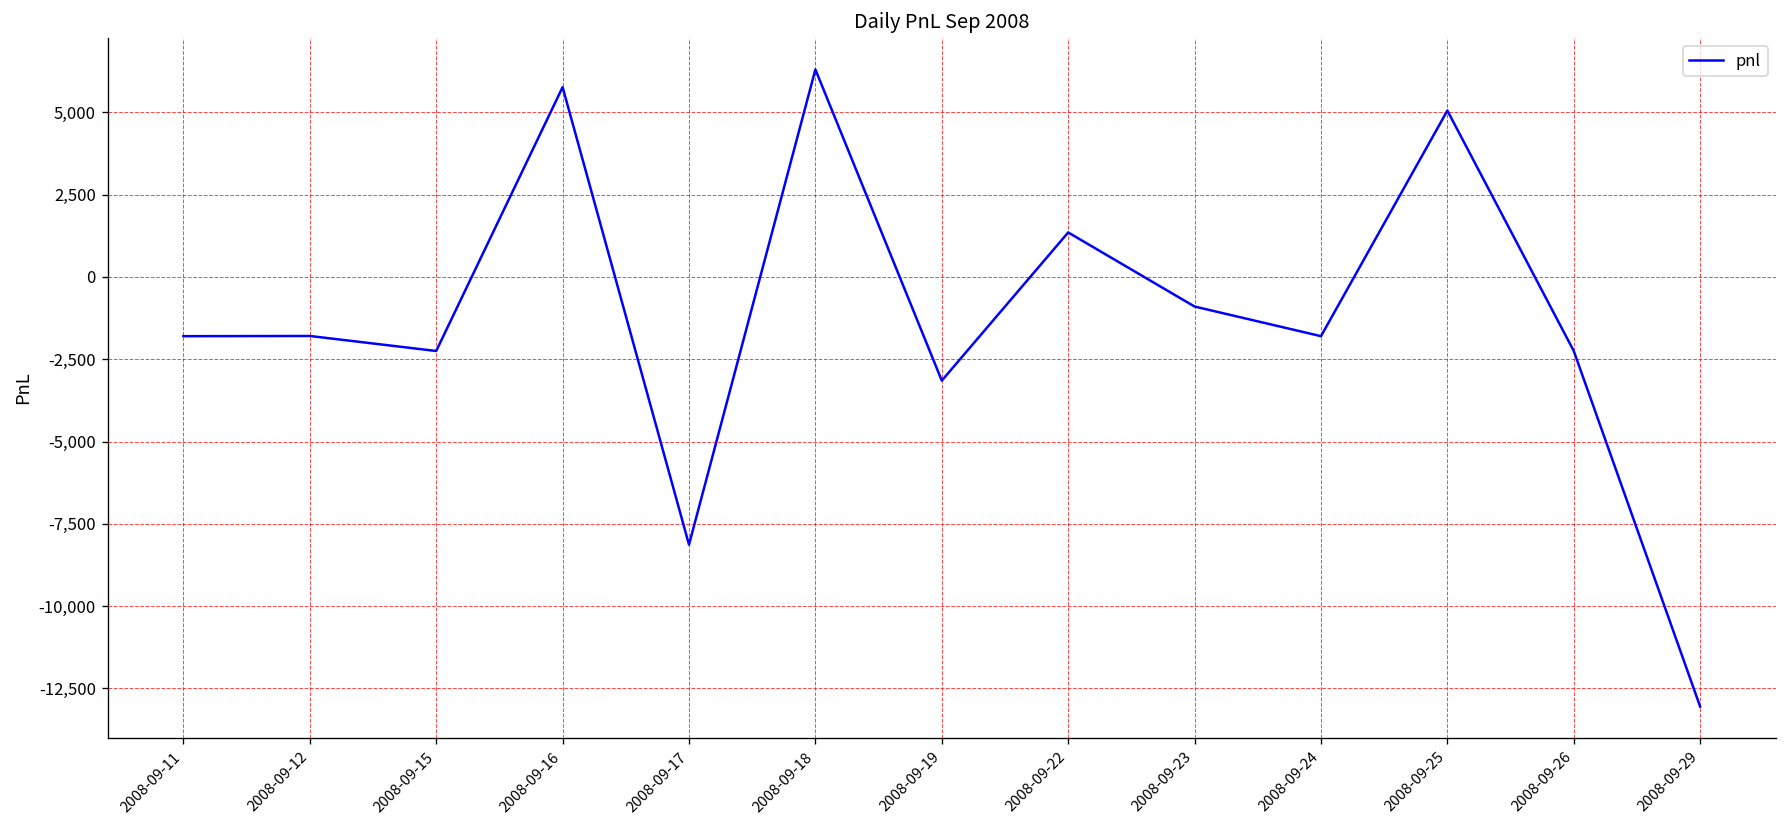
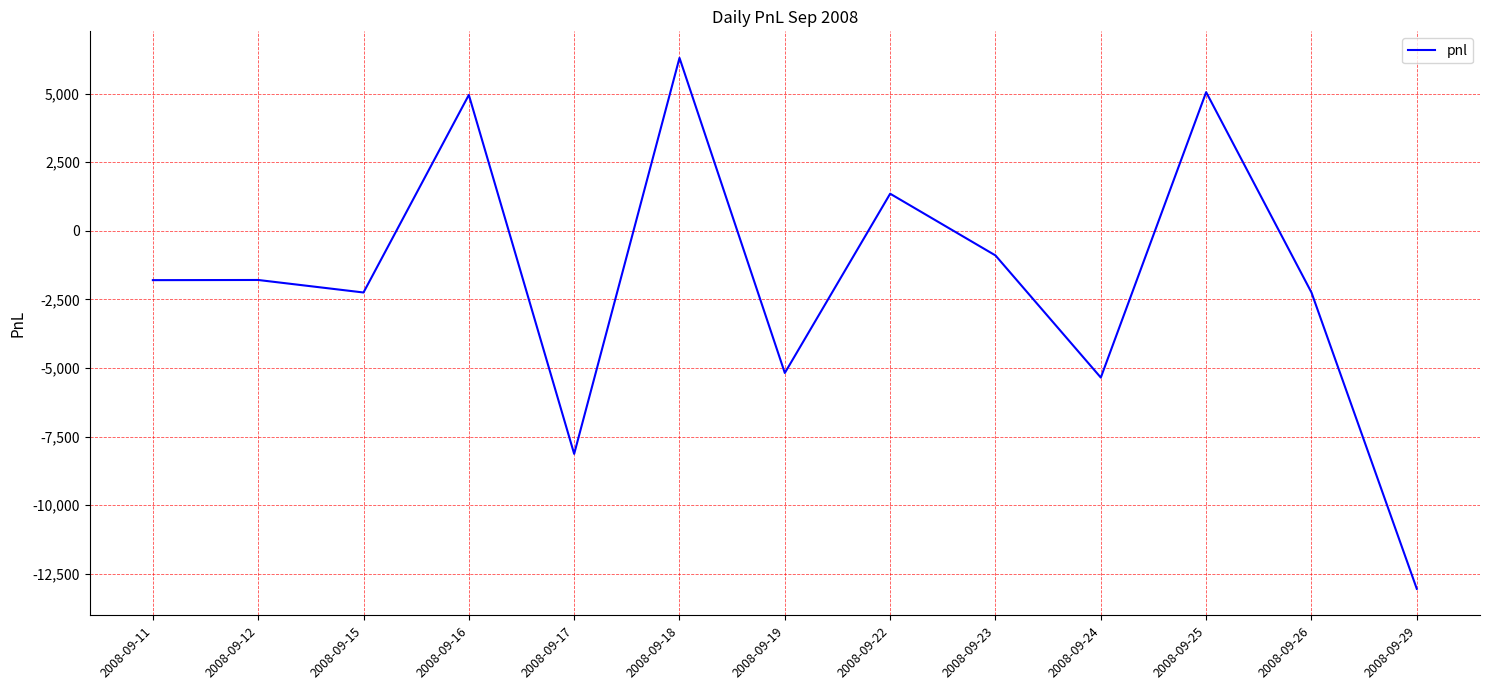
  {
    "2008-09-11": "-1,800",
    "2008-09-12": "-1,800",
    "2008-09-15": "-2,300",
-   "2008-09-16": "5,800",
+   "2008-09-16": "5,000",
    "2008-09-17": "-8,100",
    "2008-09-18": "6,300",
-   "2008-09-19": "-3,200",
+   "2008-09-19": "-5,200",
    "2008-09-22": "1,400",
    "2008-09-23": "-900",
-   "2008-09-24": "-1,800",
+   "2008-09-24": "-5,400",
    "2008-09-25": "5,100",
    "2008-09-26": "-2,300",
    "2008-09-29": "-13,100"
  }
